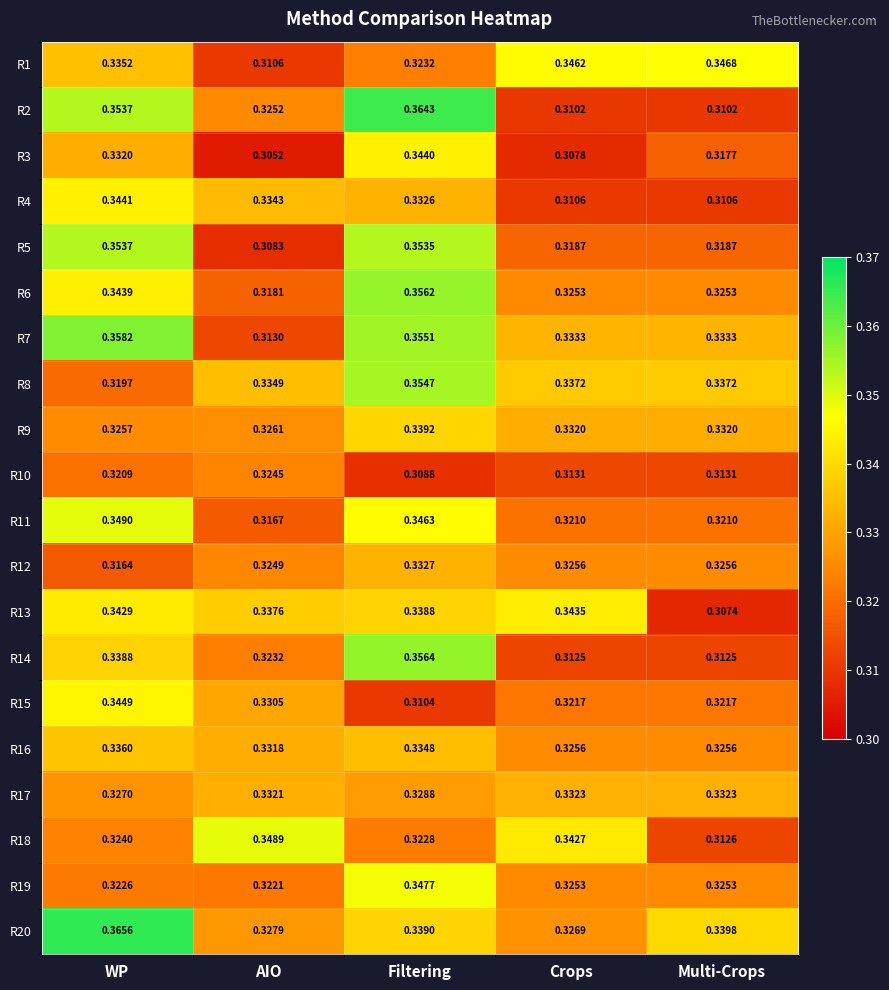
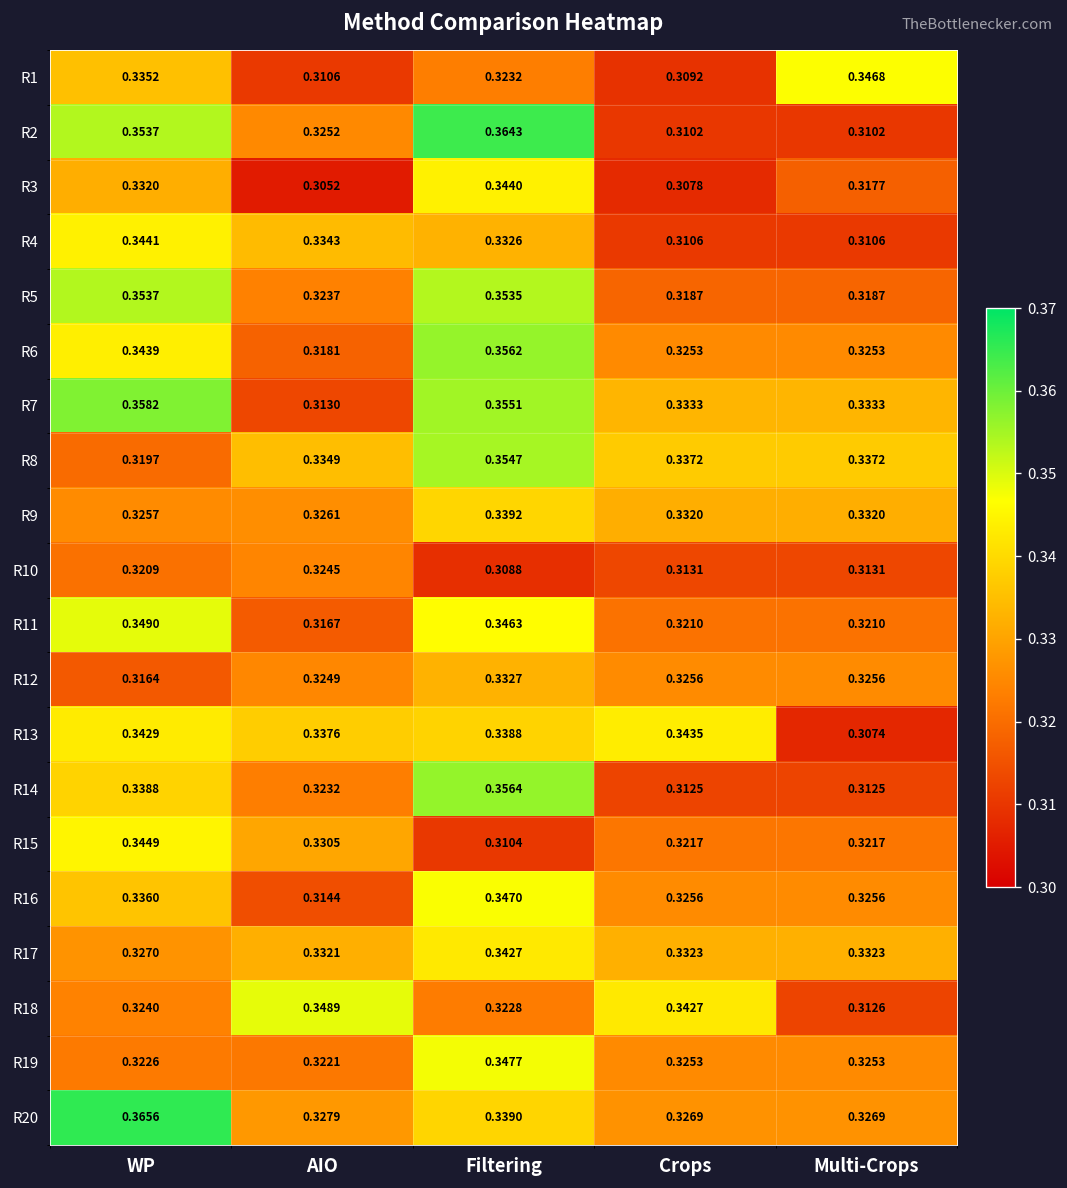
  {
    "R1": {
      "WP": 0.3352,
      "AIO": 0.3106,
      "Filtering": 0.3232,
-     "Crops": 0.3462,
+     "Crops": 0.3092,
      "Multi-Crops": 0.3468
    },
    "R2": {
      "WP": 0.3537,
      "AIO": 0.3252,
      "Filtering": 0.3643,
      "Crops": 0.3102,
      "Multi-Crops": 0.3102
    },
    "R3": {
      "WP": 0.3320,
      "AIO": 0.3052,
      "Filtering": 0.3440,
      "Crops": 0.3078,
      "Multi-Crops": 0.3177
    },
    "R4": {
      "WP": 0.3441,
      "AIO": 0.3343,
      "Filtering": 0.3326,
      "Crops": 0.3106,
      "Multi-Crops": 0.3106
    },
    "R5": {
      "WP": 0.3537,
-     "AIO": 0.3083,
+     "AIO": 0.3237,
      "Filtering": 0.3535,
      "Crops": 0.3187,
      "Multi-Crops": 0.3187
    },
    "R6": {
      "WP": 0.3439,
      "AIO": 0.3181,
      "Filtering": 0.3562,
      "Crops": 0.3253,
      "Multi-Crops": 0.3253
    },
    "R7": {
      "WP": 0.3582,
      "AIO": 0.3130,
      "Filtering": 0.3551,
      "Crops": 0.3333,
      "Multi-Crops": 0.3333
    },
    "R8": {
      "WP": 0.3197,
      "AIO": 0.3349,
      "Filtering": 0.3547,
      "Crops": 0.3372,
      "Multi-Crops": 0.3372
    },
    "R9": {
      "WP": 0.3257,
      "AIO": 0.3261,
      "Filtering": 0.3392,
      "Crops": 0.3320,
      "Multi-Crops": 0.3320
    },
    "R10": {
      "WP": 0.3209,
      "AIO": 0.3245,
      "Filtering": 0.3088,
      "Crops": 0.3131,
      "Multi-Crops": 0.3131
    },
    "R11": {
      "WP": 0.3490,
      "AIO": 0.3167,
      "Filtering": 0.3463,
      "Crops": 0.3210,
      "Multi-Crops": 0.3210
    },
    "R12": {
      "WP": 0.3164,
      "AIO": 0.3249,
      "Filtering": 0.3327,
      "Crops": 0.3256,
      "Multi-Crops": 0.3256
    },
    "R13": {
      "WP": 0.3429,
      "AIO": 0.3376,
      "Filtering": 0.3388,
      "Crops": 0.3435,
      "Multi-Crops": 0.3074
    },
    "R14": {
      "WP": 0.3388,
      "AIO": 0.3232,
      "Filtering": 0.3564,
      "Crops": 0.3125,
      "Multi-Crops": 0.3125
    },
    "R15": {
      "WP": 0.3449,
      "AIO": 0.3305,
      "Filtering": 0.3104,
      "Crops": 0.3217,
      "Multi-Crops": 0.3217
    },
    "R16": {
      "WP": 0.3360,
-     "AIO": 0.3318,
-     "Filtering": 0.3348,
+     "AIO": 0.3144,
+     "Filtering": 0.3470,
      "Crops": 0.3256,
      "Multi-Crops": 0.3256
    },
    "R17": {
      "WP": 0.3270,
      "AIO": 0.3321,
-     "Filtering": 0.3288,
+     "Filtering": 0.3427,
      "Crops": 0.3323,
      "Multi-Crops": 0.3323
    },
    "R18": {
      "WP": 0.3240,
      "AIO": 0.3489,
      "Filtering": 0.3228,
      "Crops": 0.3427,
      "Multi-Crops": 0.3126
    },
    "R19": {
      "WP": 0.3226,
      "AIO": 0.3221,
      "Filtering": 0.3477,
      "Crops": 0.3253,
      "Multi-Crops": 0.3253
    },
    "R20": {
      "WP": 0.3656,
      "AIO": 0.3279,
      "Filtering": 0.3390,
      "Crops": 0.3269,
-     "Multi-Crops": 0.3398
+     "Multi-Crops": 0.3269
    }
  }
